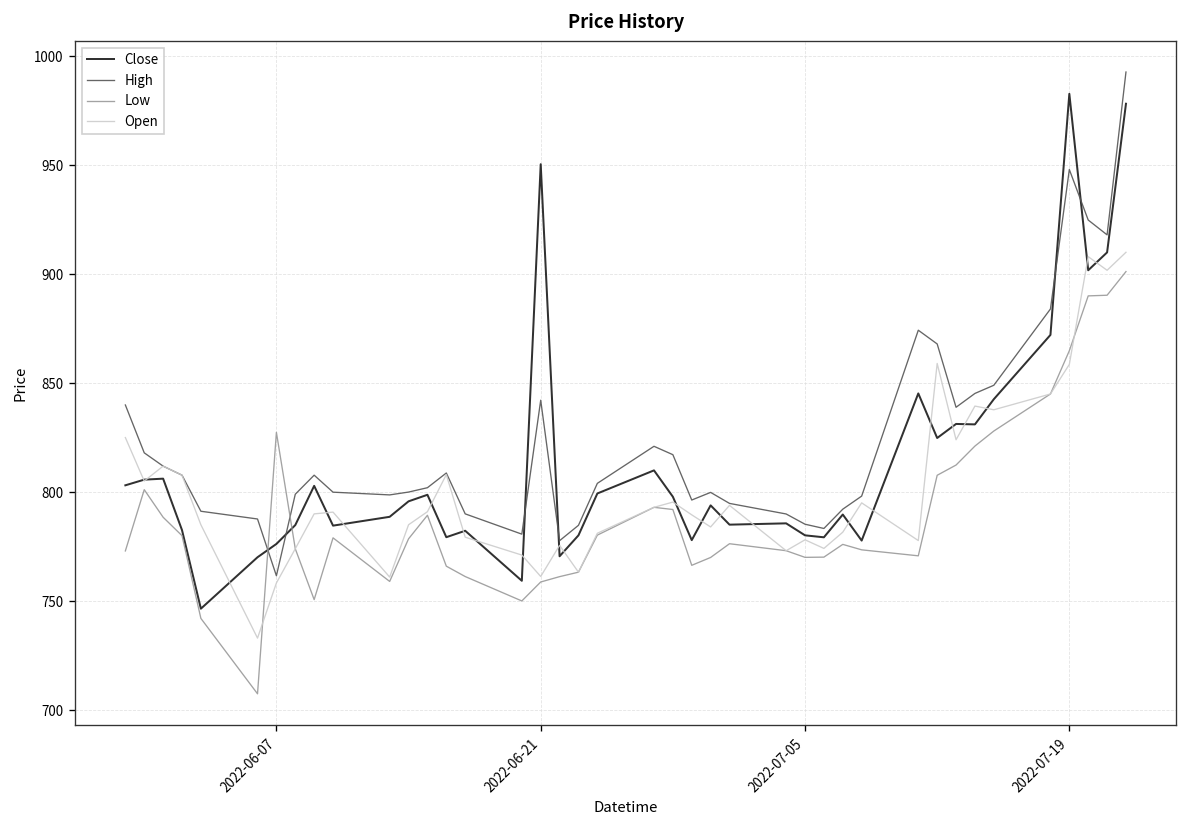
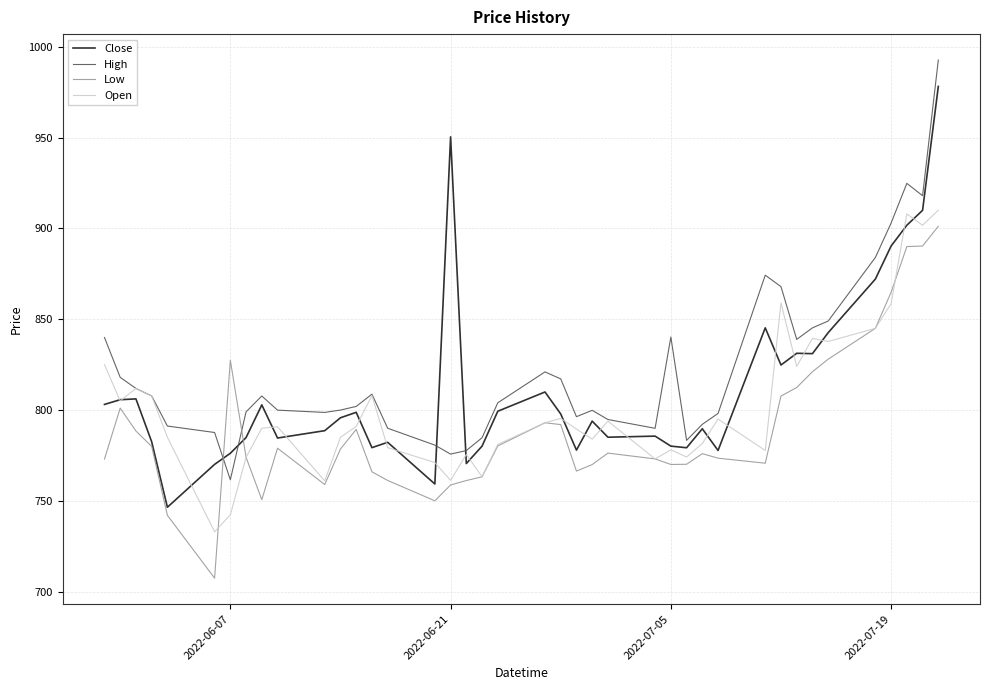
  {
    "Close": {
      "2022-06-07": 776,
      "2022-06-21": 950,
      "2022-07-05": 780,
-     "2022-07-19": 983
+     "2022-07-19": 890
    },
    "High": {
      "2022-06-07": 762,
-     "2022-06-21": 842,
-     "2022-07-05": 785,
-     "2022-07-19": 948
+     "2022-06-21": 776,
+     "2022-07-05": 840,
+     "2022-07-19": 903
    },
    "Low": {
      "2022-06-07": 827,
      "2022-06-21": 759,
      "2022-07-05": 770,
      "2022-07-19": 865
    },
    "Open": {
-     "2022-06-07": 758,
+     "2022-06-07": 742,
      "2022-06-21": 761,
      "2022-07-05": 778,
      "2022-07-19": 859
    }
  }
